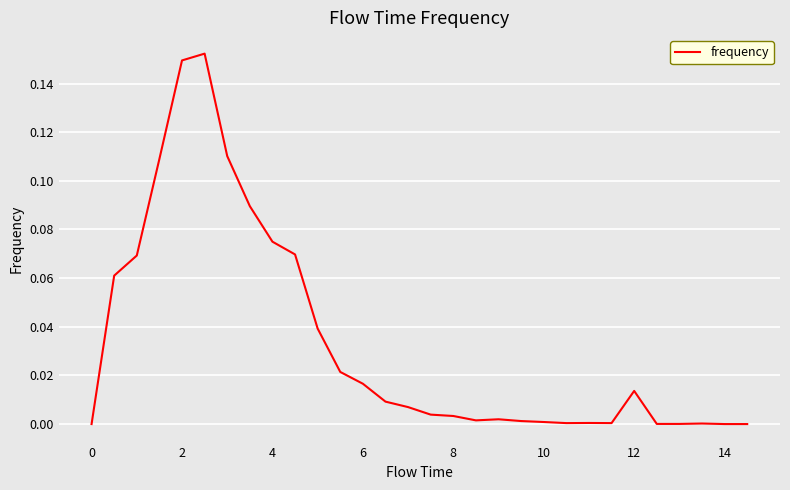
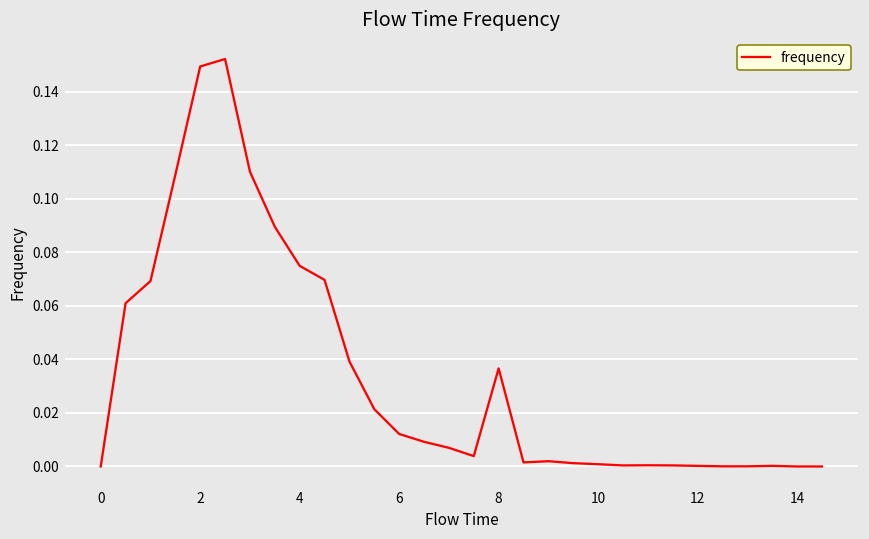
  {
    "0": 0.000,
    "2": 0.149,
    "4": 0.075,
-   "6": 0.017,
-   "8": 0.003,
+   "6": 0.012,
+   "8": 0.037,
    "10": 0.001,
-   "12": 0.014,
+   "12": 0.000,
    "14": 0.000
  }
